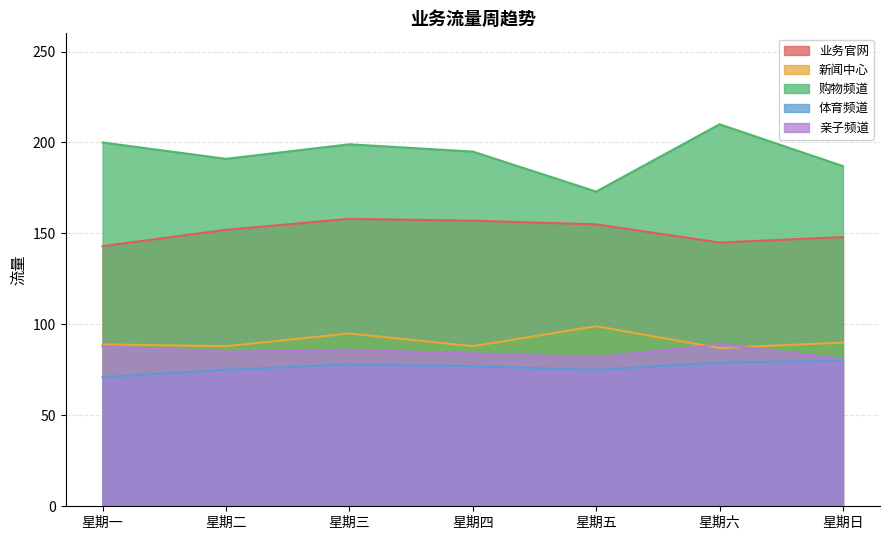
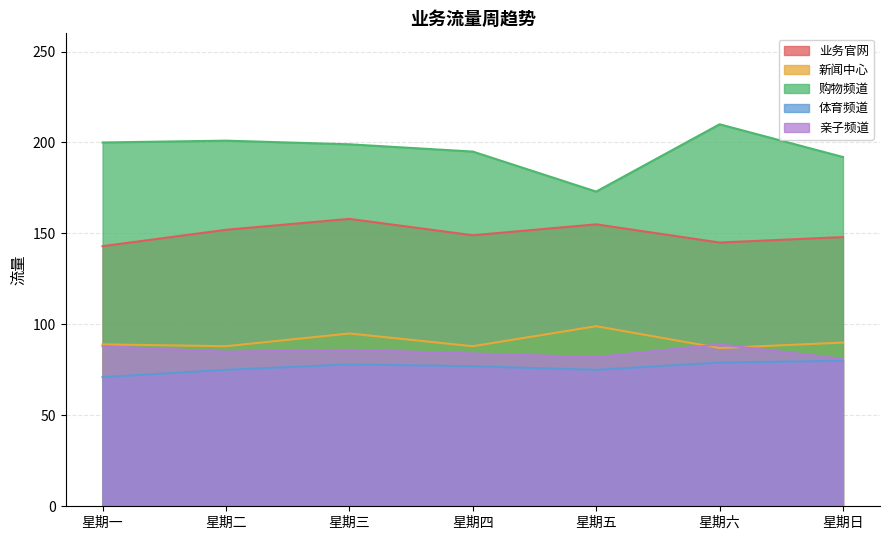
  {
    "业务官网": {
      "星期一": 143,
      "星期二": 152,
      "星期三": 158,
-     "星期四": 157,
+     "星期四": 149,
      "星期五": 155,
      "星期六": 145,
      "星期日": 148
    },
    "新闻中心": {
      "星期二": 88,
      "星期三": 95,
      "星期四": 88,
      "星期五": 99,
      "星期六": 87,
      "星期日": 90
    },
    "购物频道": {
      "星期一": 200,
-     "星期二": 191,
+     "星期二": 201,
      "星期三": 199,
      "星期四": 195,
      "星期五": 173,
      "星期六": 210,
-     "星期日": 187
+     "星期日": 192
    },
    "体育频道": {
      "星期一": 71,
      "星期二": 75,
      "星期三": 78,
      "星期四": 77,
      "星期五": 75,
      "星期六": 79
    },
    "亲子频道": {
      "星期二": 85,
      "星期三": 86,
      "星期四": 84,
      "星期五": 82,
      "星期六": 89
    }
  }
